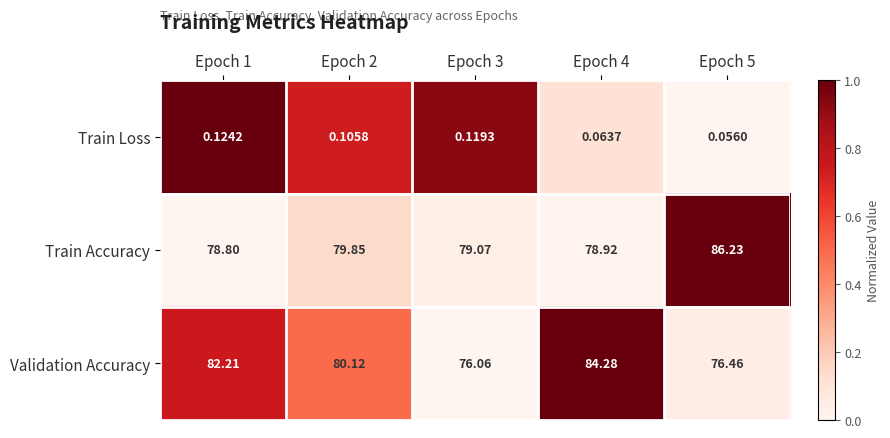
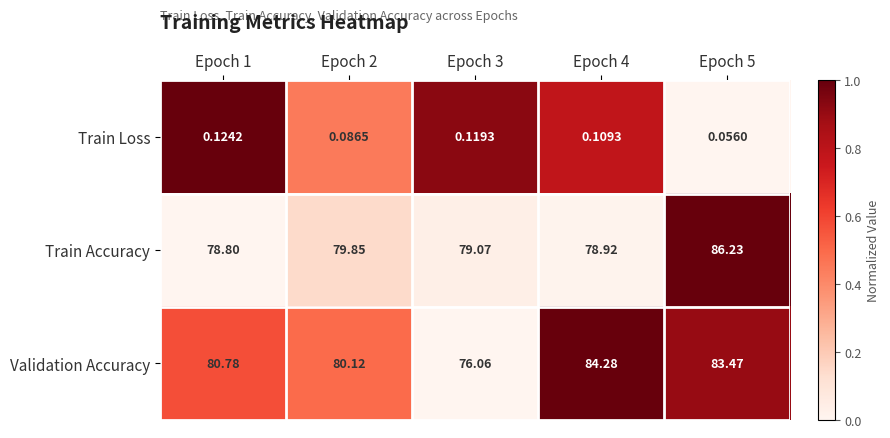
  {
    "Train Loss": {
      "Epoch 1": 0.1242,
-     "Epoch 2": 0.1058,
+     "Epoch 2": 0.0865,
      "Epoch 3": 0.1193,
-     "Epoch 4": 0.0637,
+     "Epoch 4": 0.1093,
      "Epoch 5": 0.0560
    },
    "Train Accuracy": {
      "Epoch 1": 78.80,
      "Epoch 2": 79.85,
      "Epoch 3": 79.07,
      "Epoch 4": 78.92,
      "Epoch 5": 86.23
    },
    "Validation Accuracy": {
-     "Epoch 1": 82.21,
+     "Epoch 1": 80.78,
      "Epoch 2": 80.12,
      "Epoch 3": 76.06,
      "Epoch 4": 84.28,
-     "Epoch 5": 76.46
+     "Epoch 5": 83.47
    }
  }
